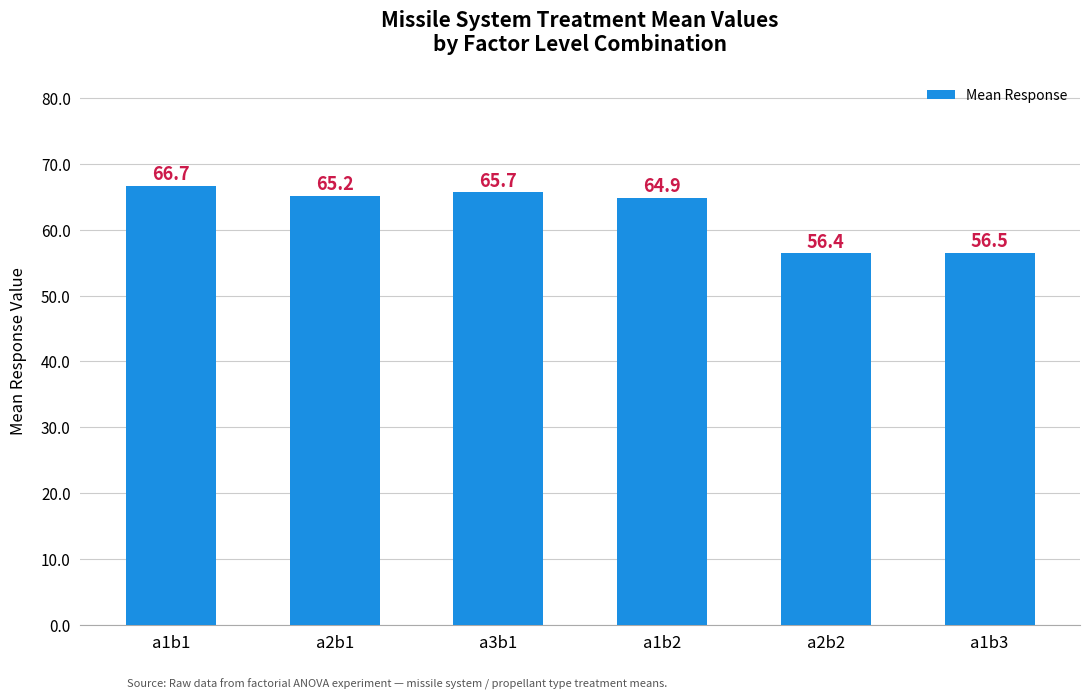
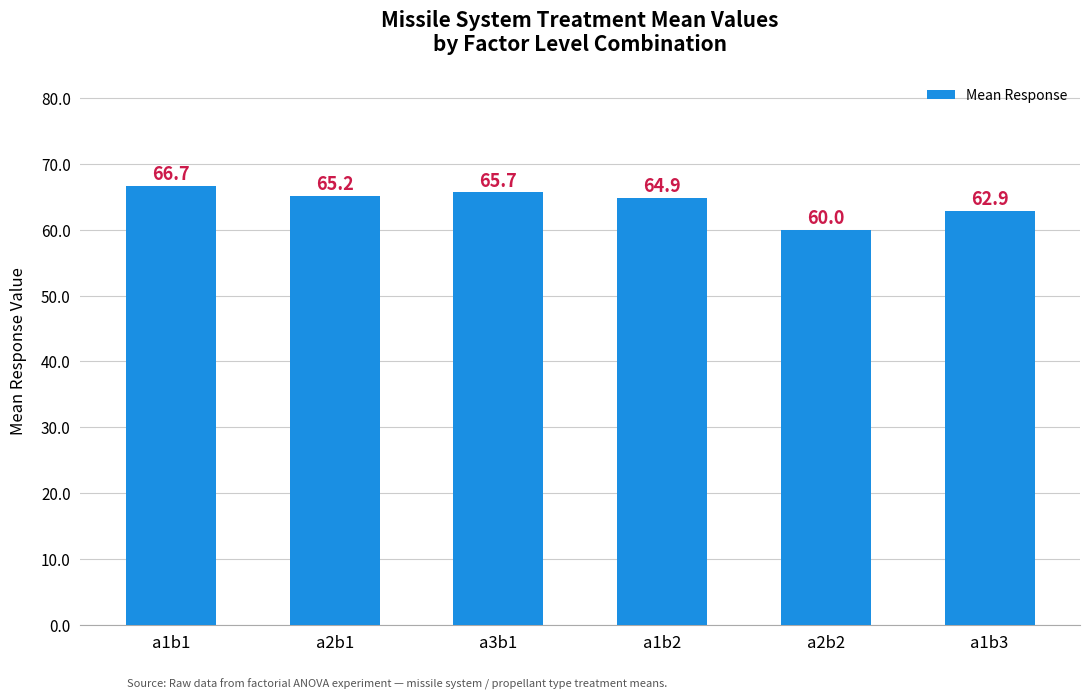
  {
    "a1b1": 66.7,
    "a2b1": 65.2,
    "a3b1": 65.7,
    "a1b2": 64.9,
-   "a2b2": 56.4,
-   "a1b3": 56.5
+   "a2b2": 60.0,
+   "a1b3": 62.9
  }
